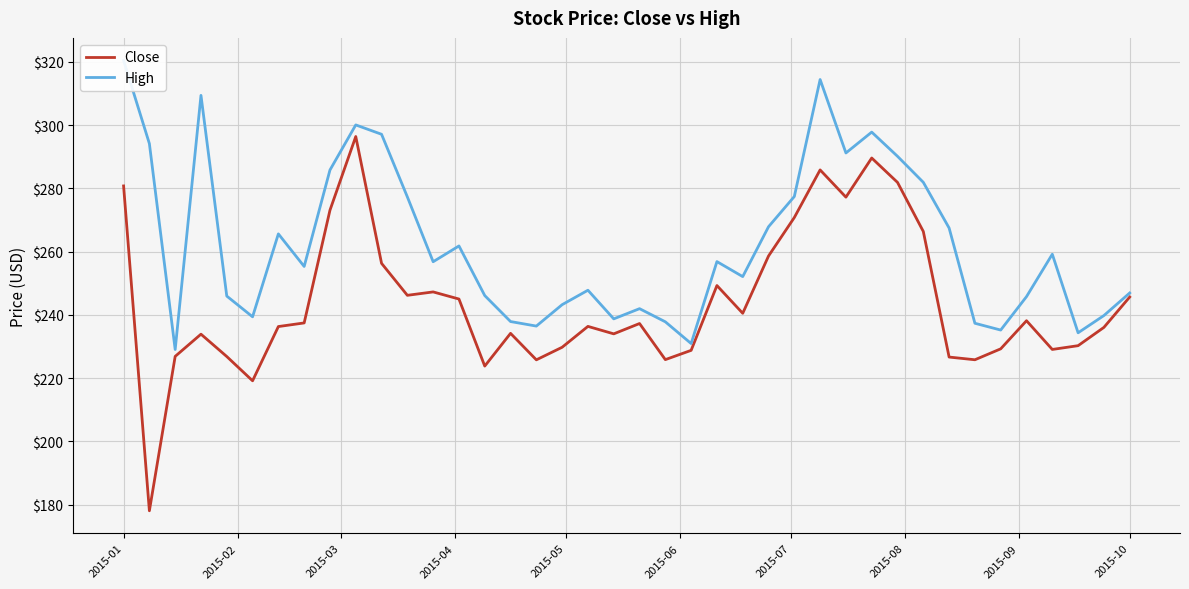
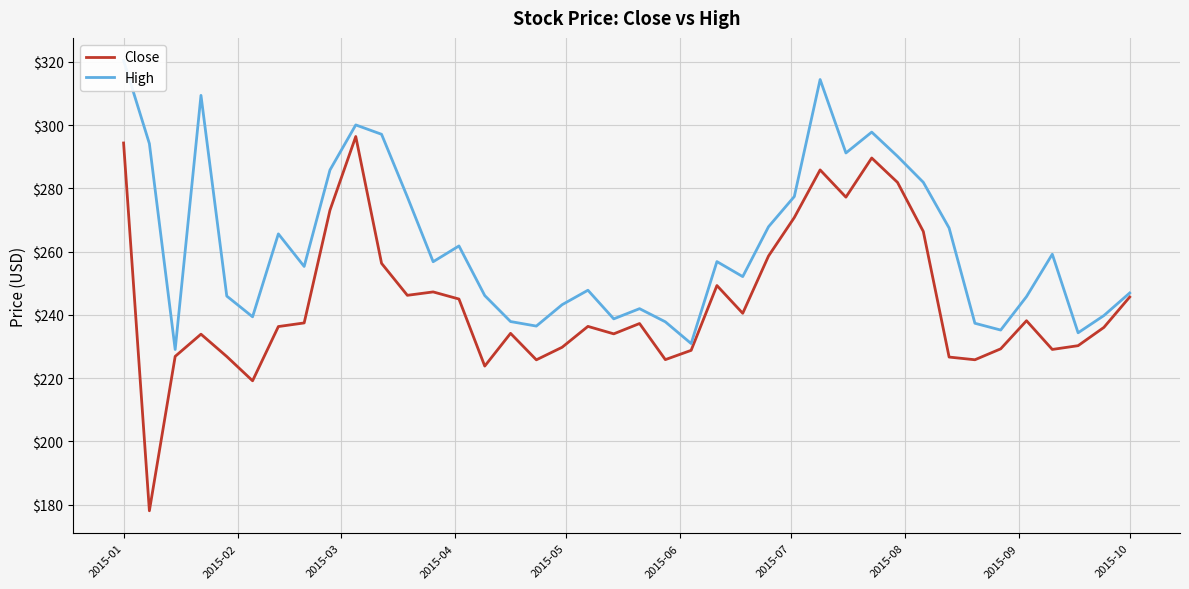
  {
    "Close": {
-     "2015-01": "$281",
+     "2015-01": "$294",
      "2015-10": "$246"
    },
    "High": {
      "2015-10": "$247"
    }
  }
